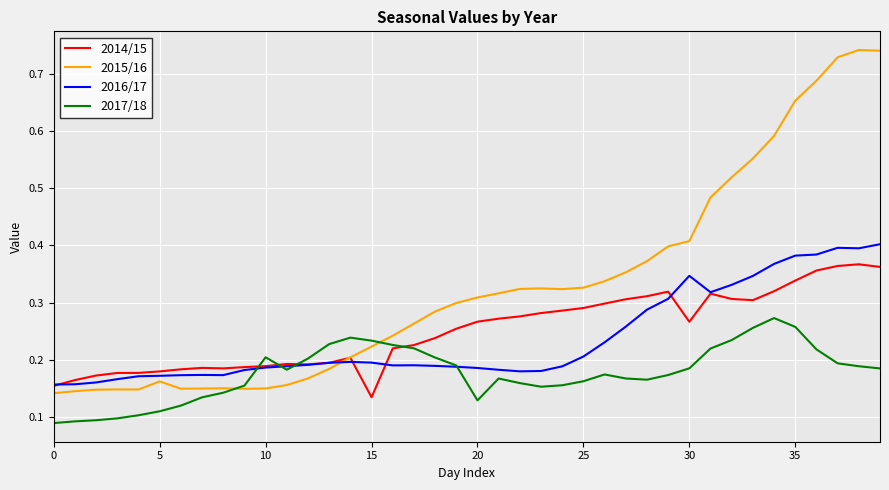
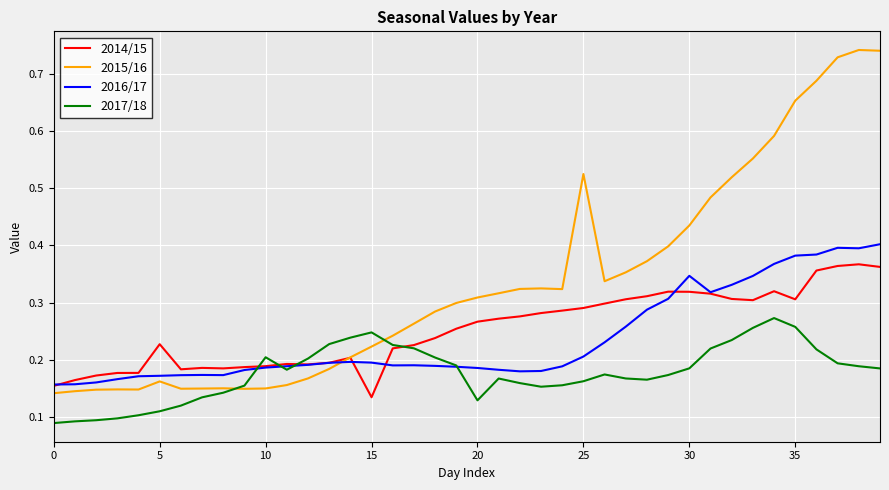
  {
    "2014/15": {
-     "5": 0.18,
+     "5": 0.23,
      "15": 0.13,
      "20": 0.27,
      "25": 0.29,
-     "30": 0.27,
-     "35": 0.34
+     "30": 0.32,
+     "35": 0.31
    },
    "2015/16": {
      "0": 0.14,
      "5": 0.16,
      "10": 0.15,
      "15": 0.22,
      "20": 0.31,
-     "25": 0.33,
-     "30": 0.41,
+     "25": 0.52,
+     "30": 0.43,
      "35": 0.65
    },
    "2016/17": {
      "5": 0.17,
      "15": 0.20,
      "20": 0.19,
      "25": 0.21,
      "30": 0.35,
      "35": 0.38
    },
    "2017/18": {
      "0": 0.09,
      "5": 0.11,
      "10": 0.20,
-     "15": 0.23,
+     "15": 0.25,
      "20": 0.13,
      "25": 0.16,
      "30": 0.19,
      "35": 0.26
    }
  }
